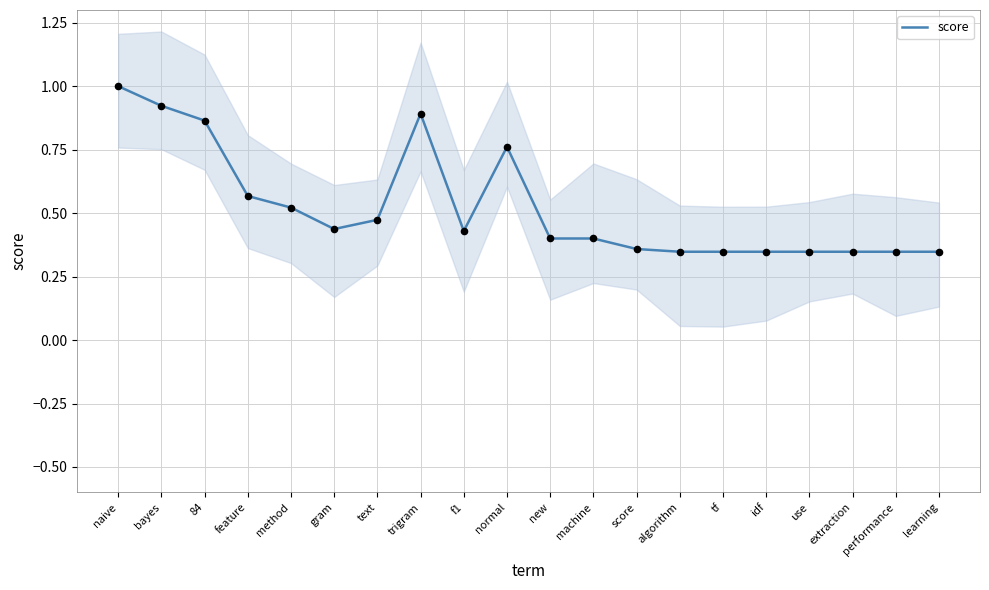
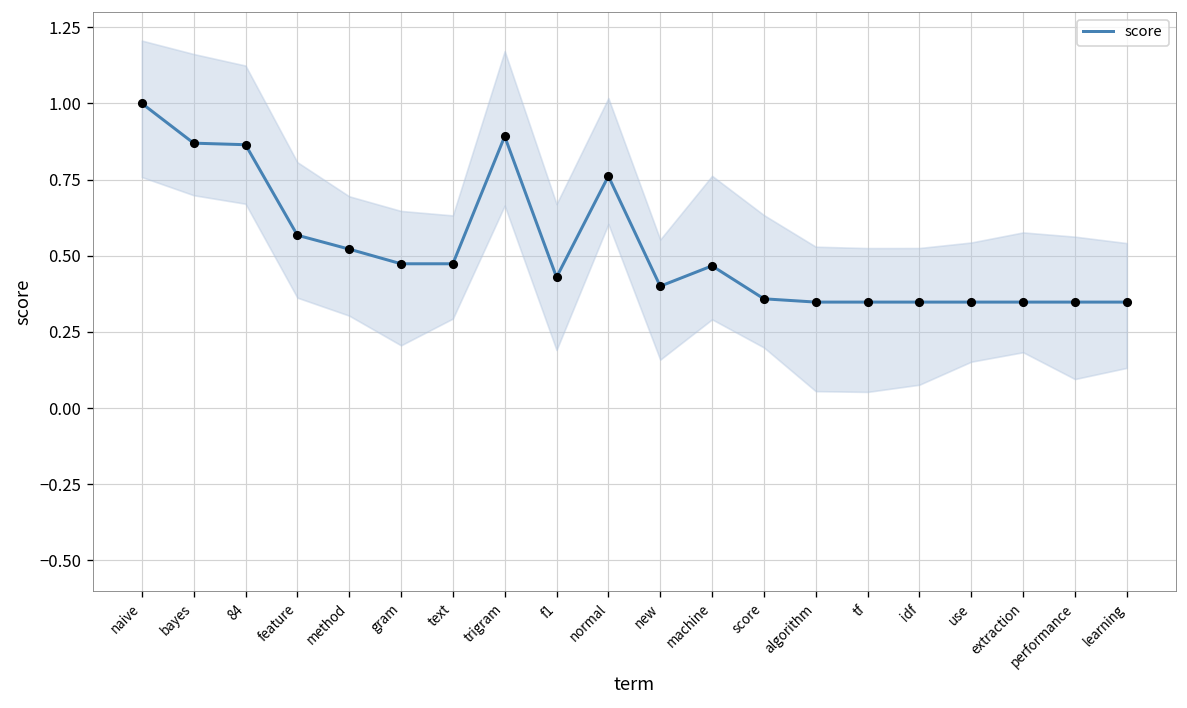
  {
    "score": {
      "naive": 1.00,
-     "bayes": 0.92,
+     "bayes": 0.87,
      "84": 0.86,
      "feature": 0.57,
      "method": 0.52,
-     "gram": 0.44,
+     "gram": 0.47,
      "text": 0.47,
      "trigram": 0.89,
      "f1": 0.43,
      "normal": 0.76,
      "new": 0.40,
-     "machine": 0.40,
+     "machine": 0.47,
      "score": 0.36,
      "algorithm": 0.35,
      "tf": 0.35,
      "idf": 0.35,
      "use": 0.35,
      "extraction": 0.35,
      "performance": 0.35,
      "learning": 0.35
    }
  }
